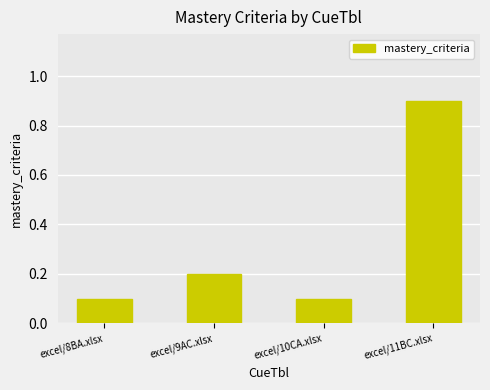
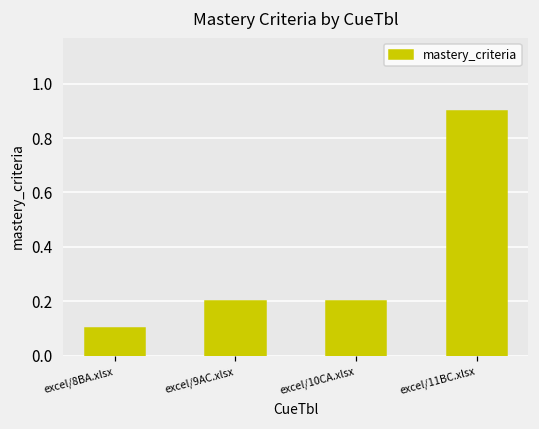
  {
    "excel/8BA.xlsx": 0.1,
    "excel/9AC.xlsx": 0.2,
-   "excel/10CA.xlsx": 0.1,
+   "excel/10CA.xlsx": 0.2,
    "excel/11BC.xlsx": 0.9
  }
